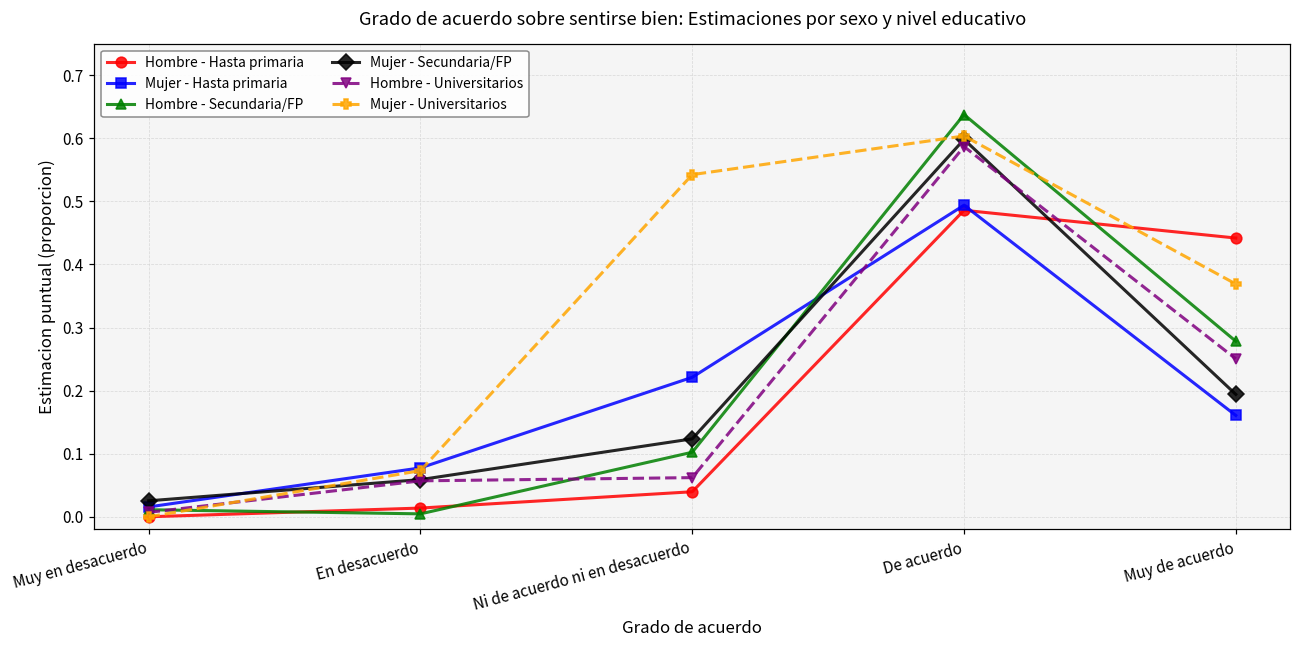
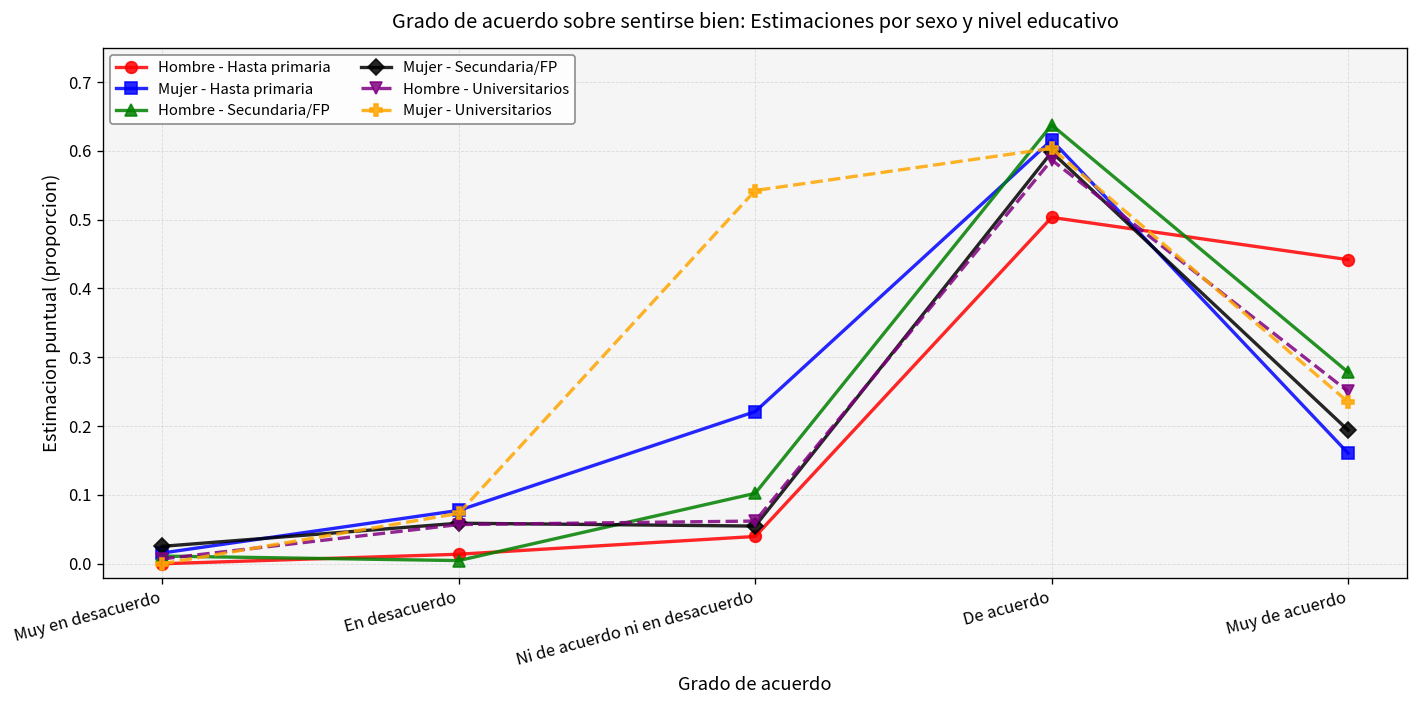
  {
    "Hombre - Hasta primaria": {
      "En desacuerdo": 0.01,
      "Ni de acuerdo ni en desacuerdo": 0.04,
-     "De acuerdo": 0.49,
+     "De acuerdo": 0.50,
      "Muy de acuerdo": 0.44
    },
    "Mujer - Hasta primaria": {
      "Muy en desacuerdo": 0.02,
      "Ni de acuerdo ni en desacuerdo": 0.22,
-     "De acuerdo": 0.49,
+     "De acuerdo": 0.62,
      "Muy de acuerdo": 0.16
    },
    "Hombre - Secundaria/FP": {
      "En desacuerdo": 0.00,
      "Ni de acuerdo ni en desacuerdo": 0.10,
      "De acuerdo": 0.64,
      "Muy de acuerdo": 0.28
    },
    "Mujer - Secundaria/FP": {
      "Muy en desacuerdo": 0.03,
-     "Ni de acuerdo ni en desacuerdo": 0.12,
+     "Ni de acuerdo ni en desacuerdo": 0.05,
      "De acuerdo": 0.60,
      "Muy de acuerdo": 0.19
    },
    "Hombre - Universitarios": {
      "Ni de acuerdo ni en desacuerdo": 0.06,
      "De acuerdo": 0.59,
      "Muy de acuerdo": 0.25
    },
    "Mujer - Universitarios": {
      "Ni de acuerdo ni en desacuerdo": 0.54,
      "De acuerdo": 0.60,
-     "Muy de acuerdo": 0.37
+     "Muy de acuerdo": 0.24
    }
  }
